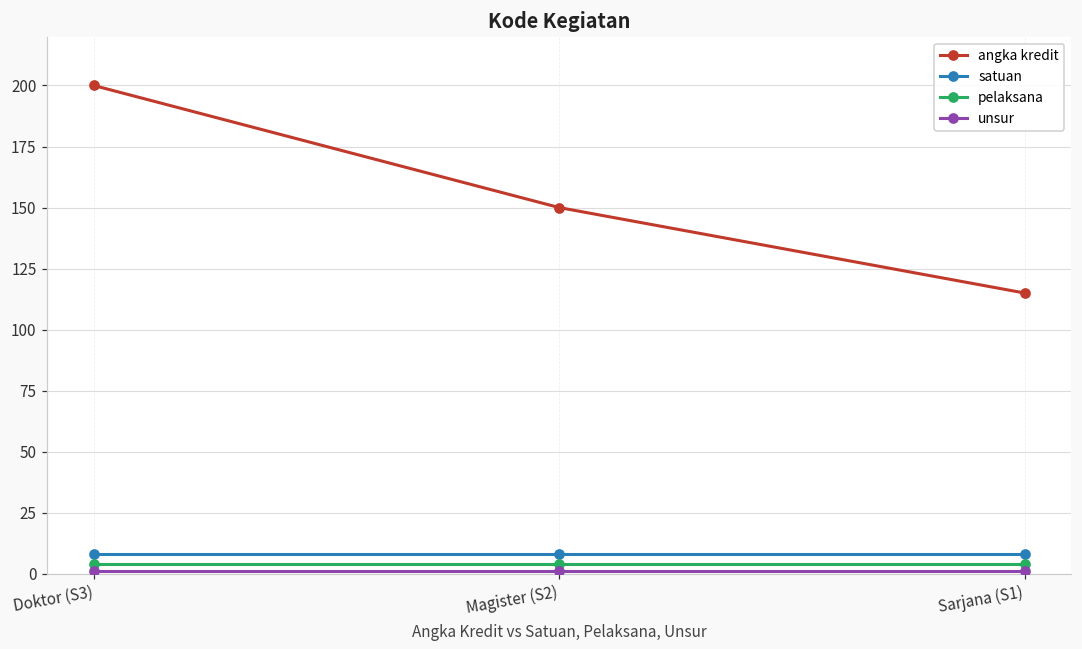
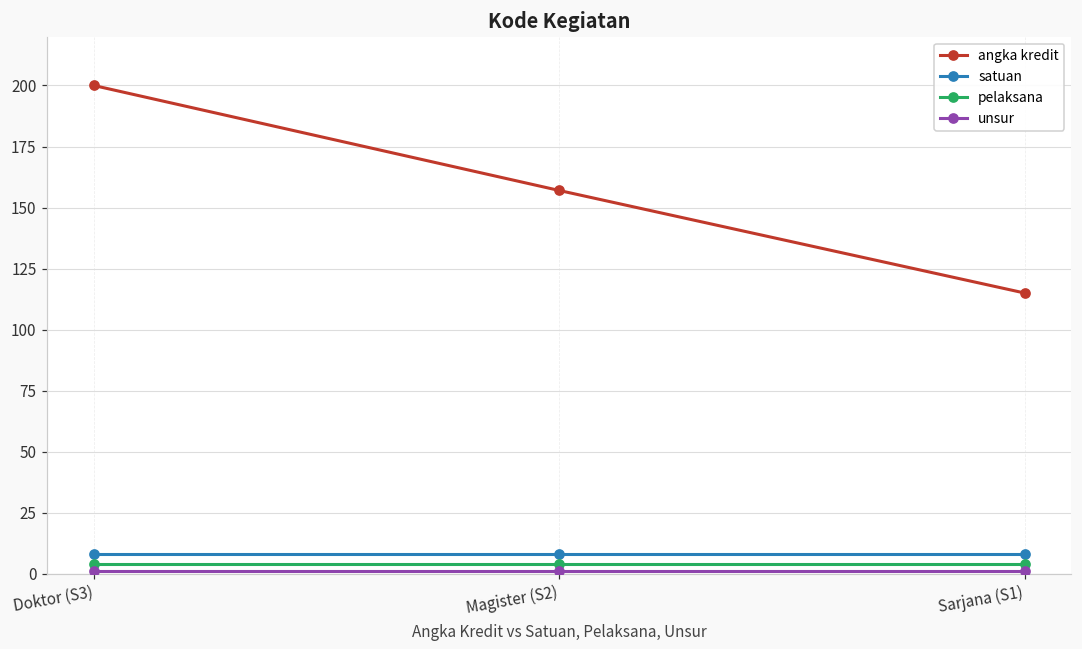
  {
    "angka kredit": {
      "Doktor (S3)": 200,
-     "Magister (S2)": 150,
+     "Magister (S2)": 157,
      "Sarjana (S1)": 115
    },
    "satuan": {
      "Doktor (S3)": 8,
      "Magister (S2)": 8,
      "Sarjana (S1)": 8
    },
    "pelaksana": {
      "Doktor (S3)": 4,
      "Magister (S2)": 4,
      "Sarjana (S1)": 4
    },
    "unsur": {
      "Doktor (S3)": 1,
      "Magister (S2)": 1,
      "Sarjana (S1)": 1
    }
  }
